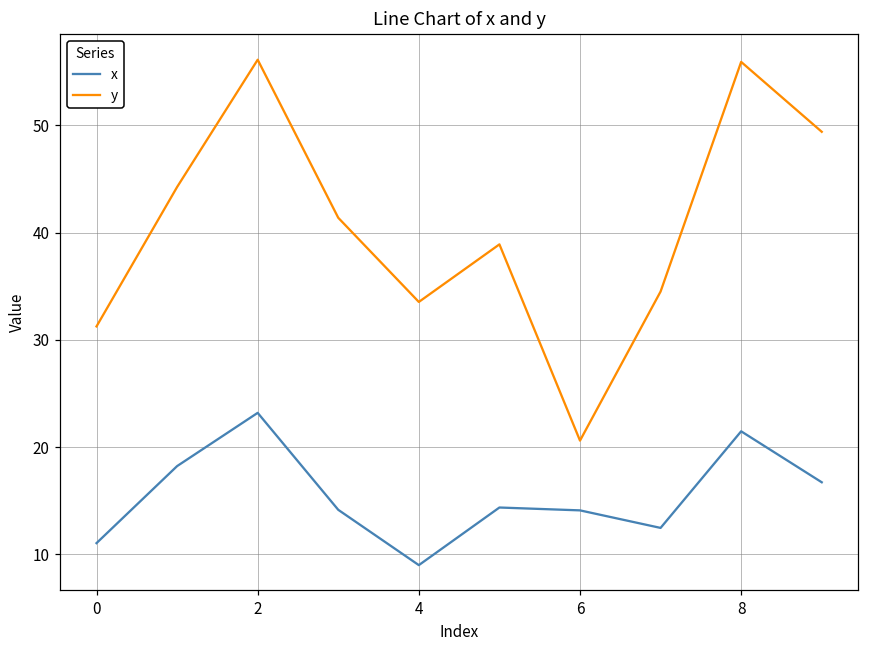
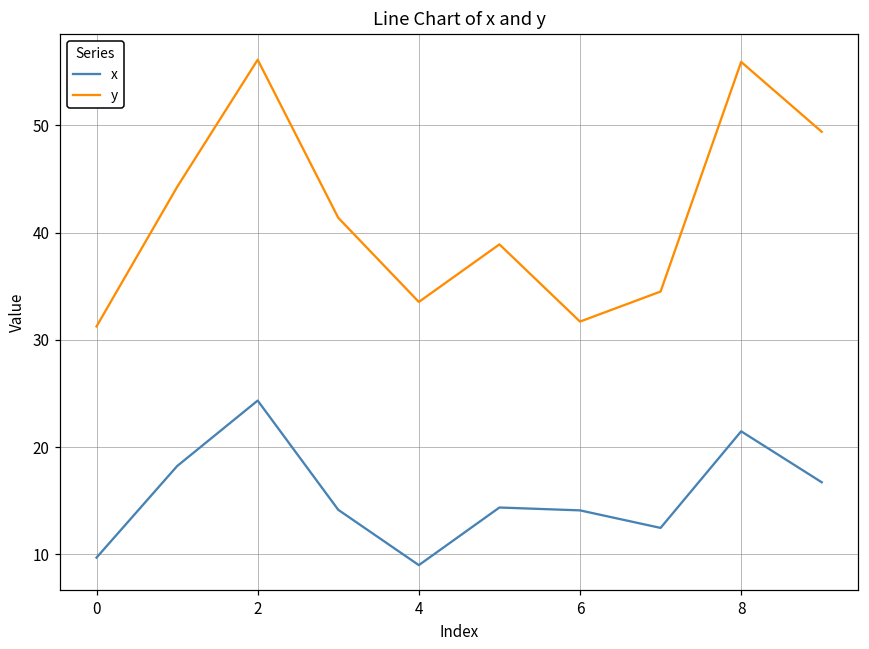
  {
    "x": {
-     "0": 11,
-     "2": 23,
+     "0": 10,
+     "2": 24,
      "4": 9,
      "6": 14,
      "8": 21
    },
    "y": {
      "0": 31,
      "2": 56,
      "4": 34,
-     "6": 21,
+     "6": 32,
      "8": 56
    }
  }
